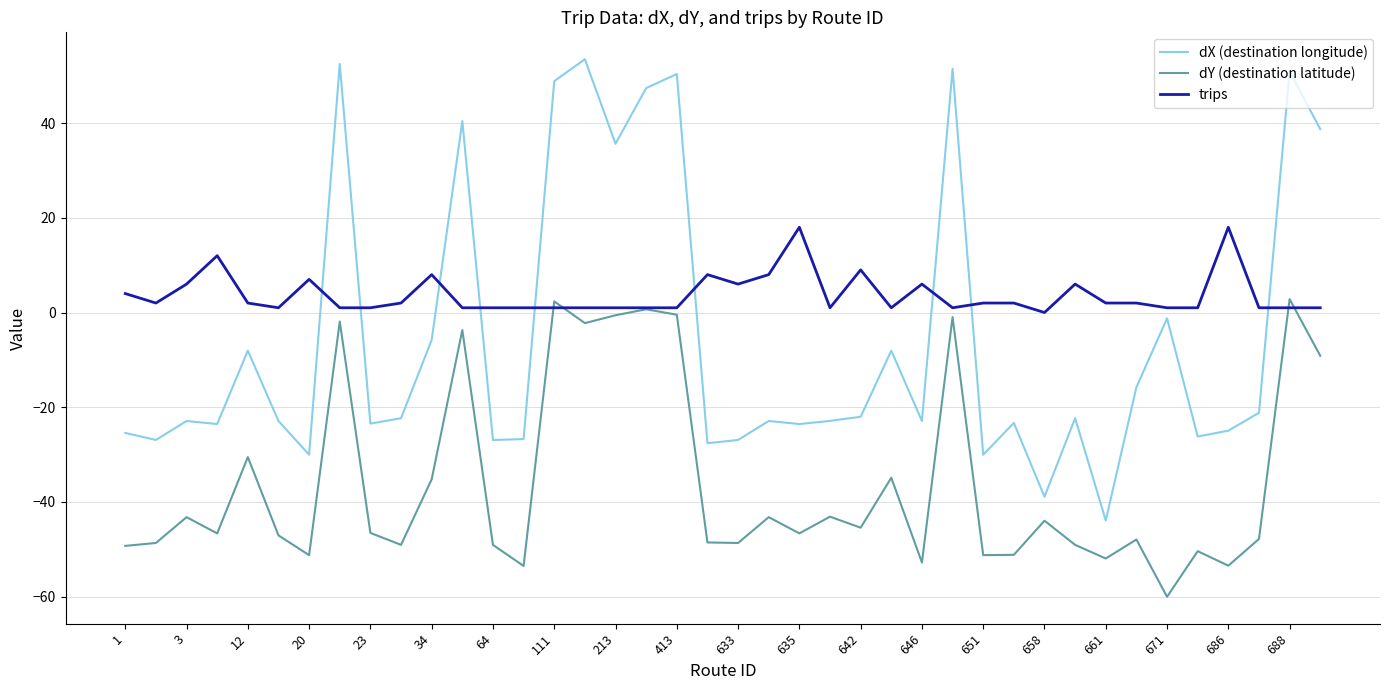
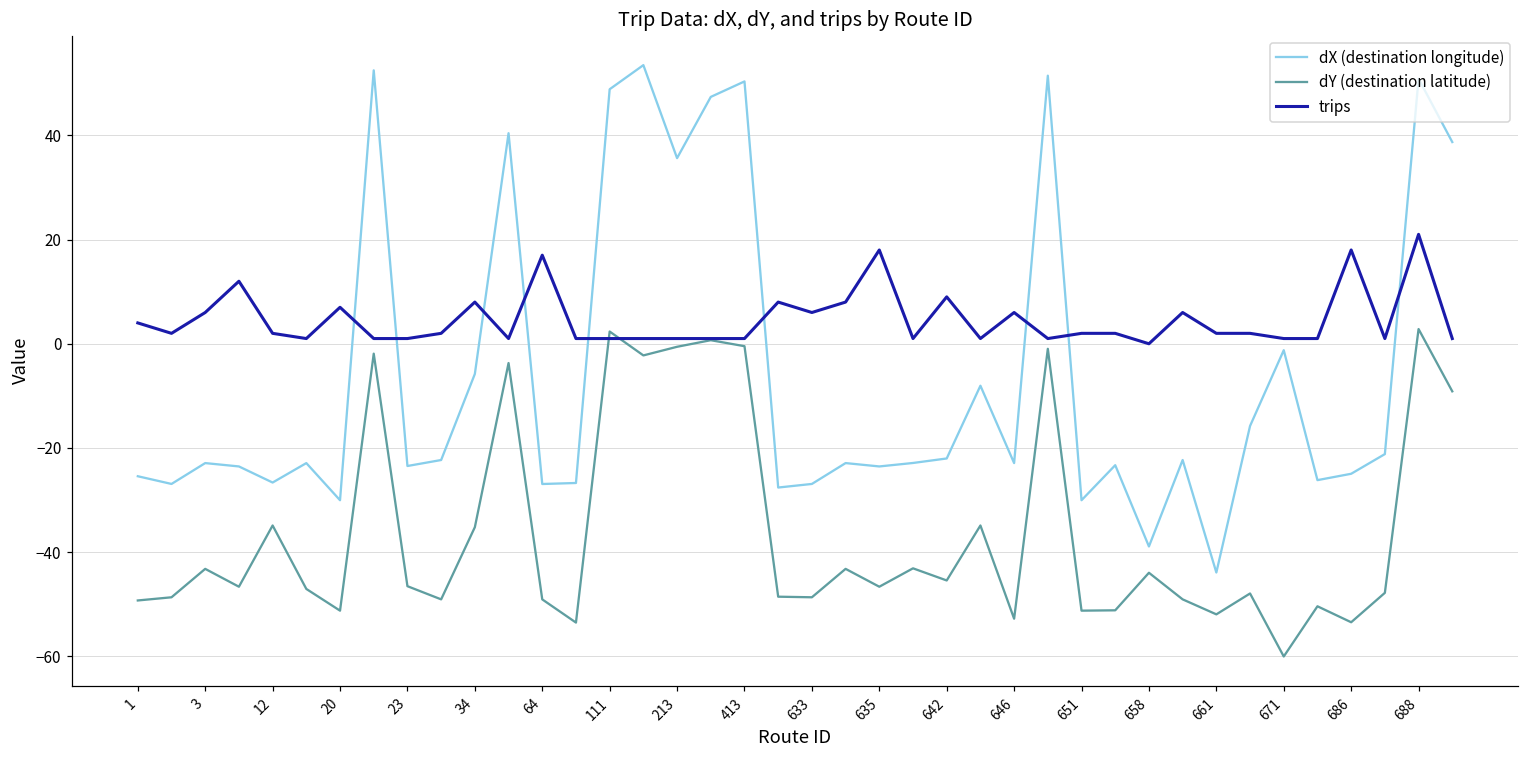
  {
    "dX (destination longitude)": {
-     "12": -8,
+     "12": -27,
      "20": -30,
      "34": -6,
      "64": -27,
      "111": 49,
      "213": 36,
      "413": 50,
      "633": -27,
      "635": -24,
      "642": -22,
      "646": -23,
      "651": -30,
      "658": -39,
      "661": -44,
      "671": -1,
      "686": -25
    },
    "dY (destination latitude)": {
-     "12": -31,
+     "12": -35,
      "20": -51,
      "34": -35,
      "64": -49,
      "111": 2,
      "213": -1,
      "413": 0,
      "633": -49,
      "635": -47,
      "642": -45,
      "646": -53,
      "651": -51,
      "658": -44,
      "661": -52,
      "671": -60,
      "686": -53,
      "688": 3
    },
    "trips": {
      "12": 2,
      "20": 7,
      "34": 8,
-     "64": 1,
+     "64": 17,
      "111": 1,
      "213": 1,
      "413": 1,
      "633": 6,
      "635": 18,
      "642": 9,
      "646": 6,
      "651": 2,
      "658": 0,
      "661": 2,
      "671": 1,
      "686": 18,
-     "688": 1
+     "688": 21
    }
  }
